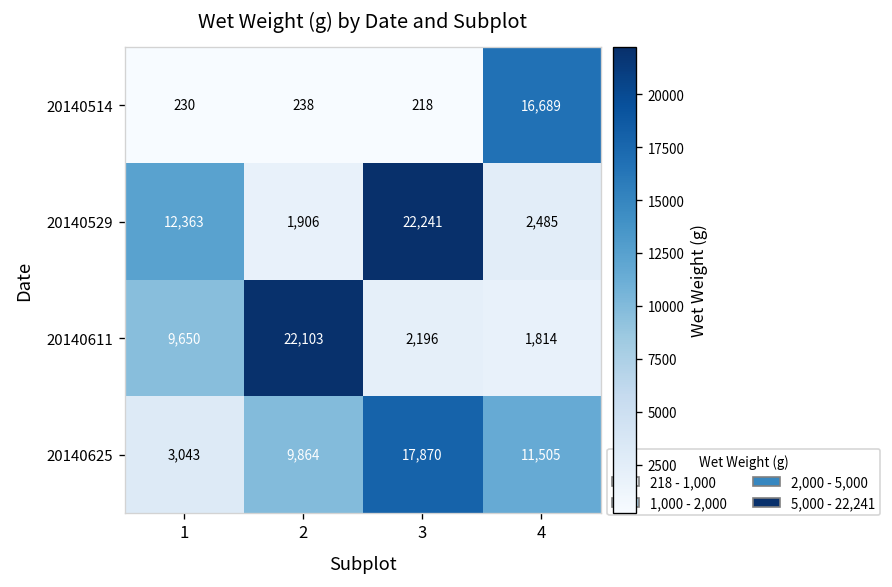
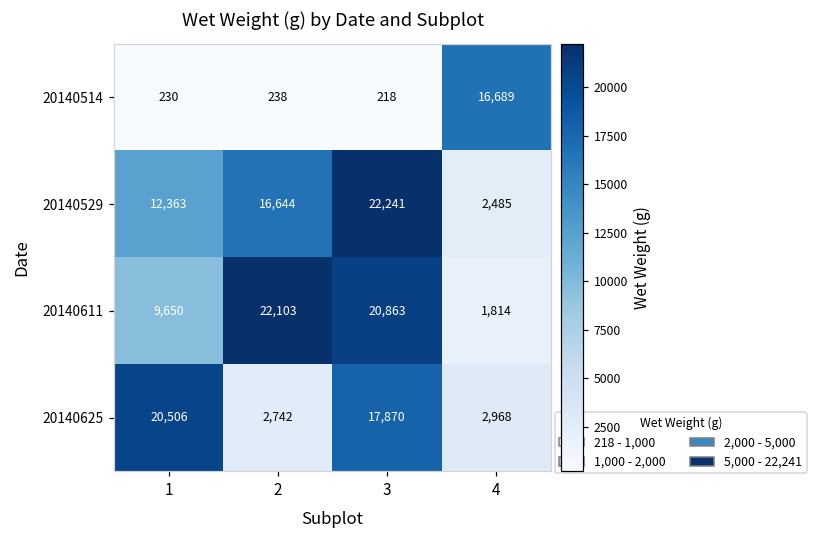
  {
    "20140514": {
      "1": "230",
      "2": "238",
      "3": "218",
      "4": "16,689"
    },
    "20140529": {
      "1": "12,363",
-     "2": "1,906",
+     "2": "16,644",
      "3": "22,241",
      "4": "2,485"
    },
    "20140611": {
      "1": "9,650",
      "2": "22,103",
-     "3": "2,196",
+     "3": "20,863",
      "4": "1,814"
    },
    "20140625": {
-     "1": "3,043",
-     "2": "9,864",
+     "1": "20,506",
+     "2": "2,742",
      "3": "17,870",
-     "4": "11,505"
+     "4": "2,968"
    }
  }
